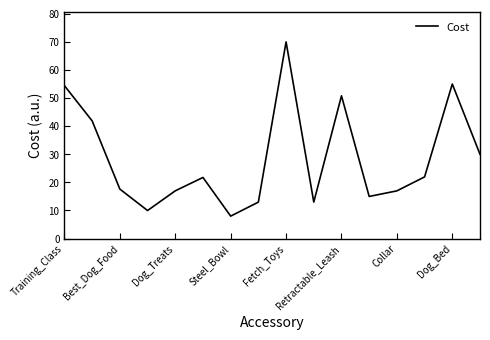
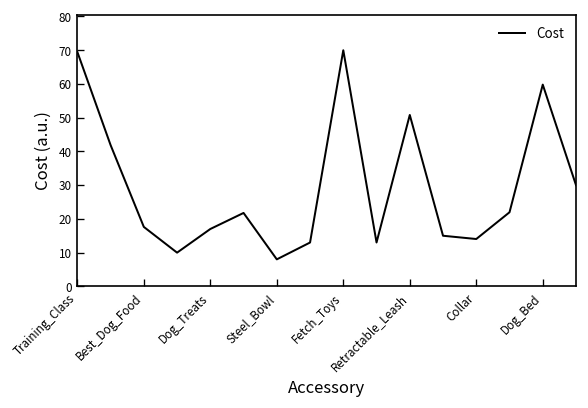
  {
-   "Training_Class": 54,
+   "Training_Class": 70,
    "Best_Dog_Food": 18,
    "Dog_Treats": 17,
    "Steel_Bowl": 8,
    "Fetch_Toys": 70,
    "Retractable_Leash": 51,
-   "Collar": 17,
-   "Dog_Bed": 55
+   "Collar": 14,
+   "Dog_Bed": 60
  }
